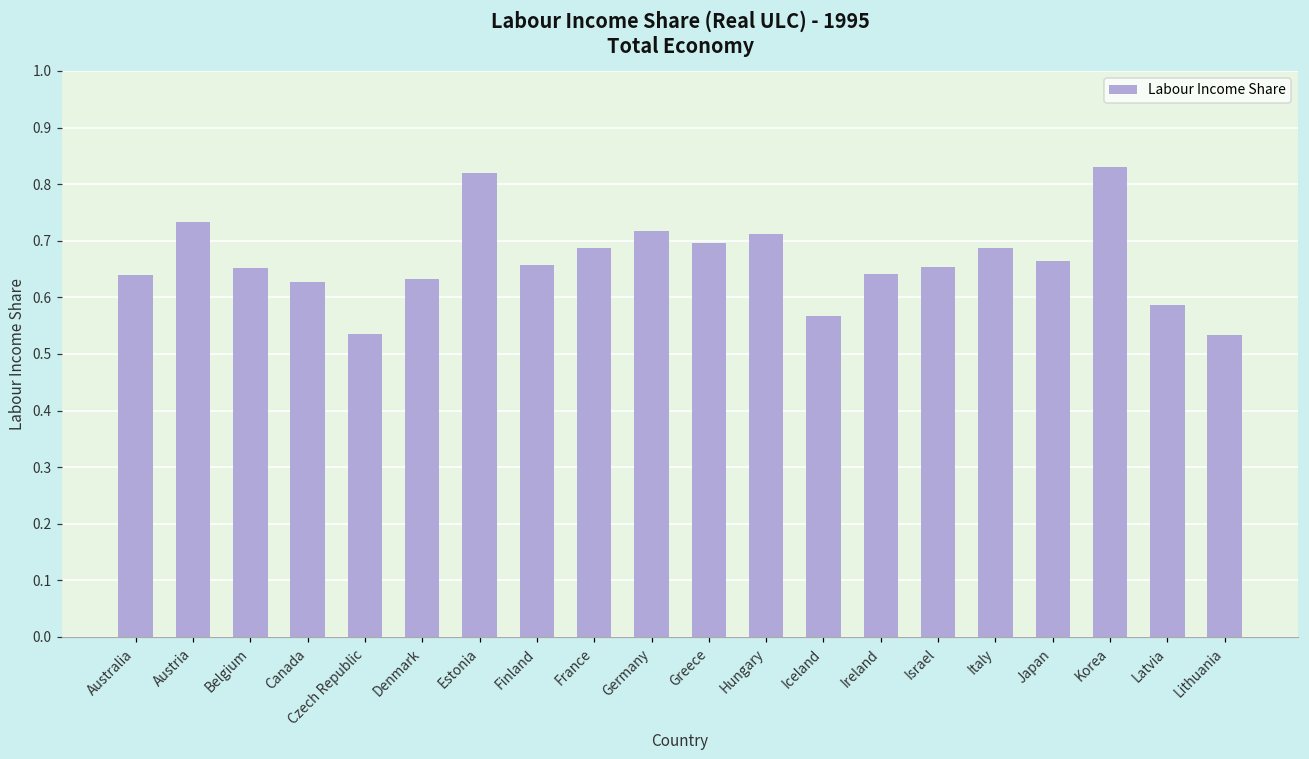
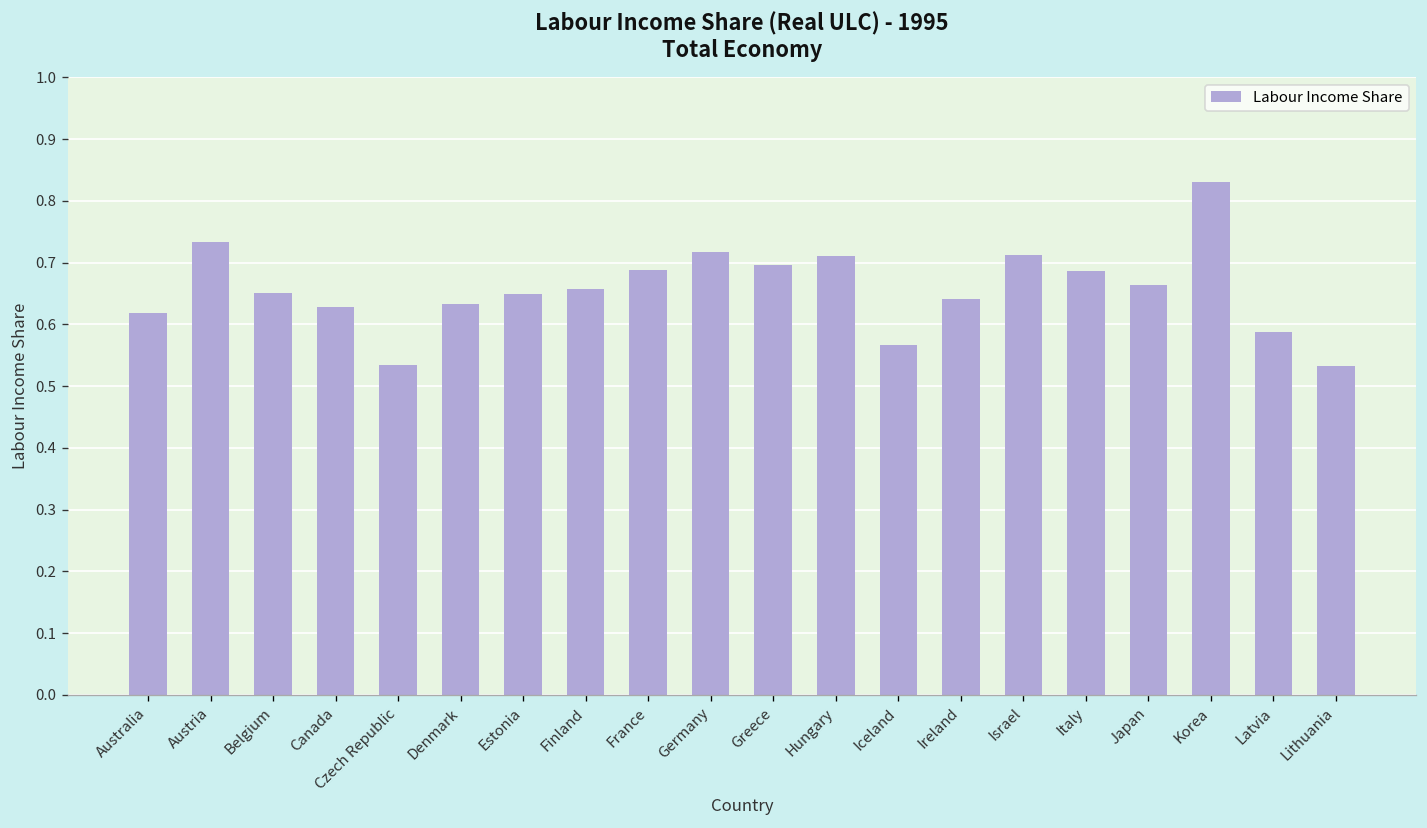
  {
-   "Australia": 0.64,
+   "Australia": 0.62,
    "Austria": 0.73,
    "Belgium": 0.65,
    "Canada": 0.63,
    "Czech Republic": 0.53,
    "Denmark": 0.63,
-   "Estonia": 0.82,
+   "Estonia": 0.65,
    "Finland": 0.66,
    "France": 0.69,
    "Germany": 0.72,
    "Greece": 0.70,
    "Hungary": 0.71,
    "Iceland": 0.57,
    "Ireland": 0.64,
-   "Israel": 0.65,
+   "Israel": 0.71,
    "Italy": 0.69,
    "Japan": 0.66,
    "Korea": 0.83,
    "Latvia": 0.59,
    "Lithuania": 0.53
  }
